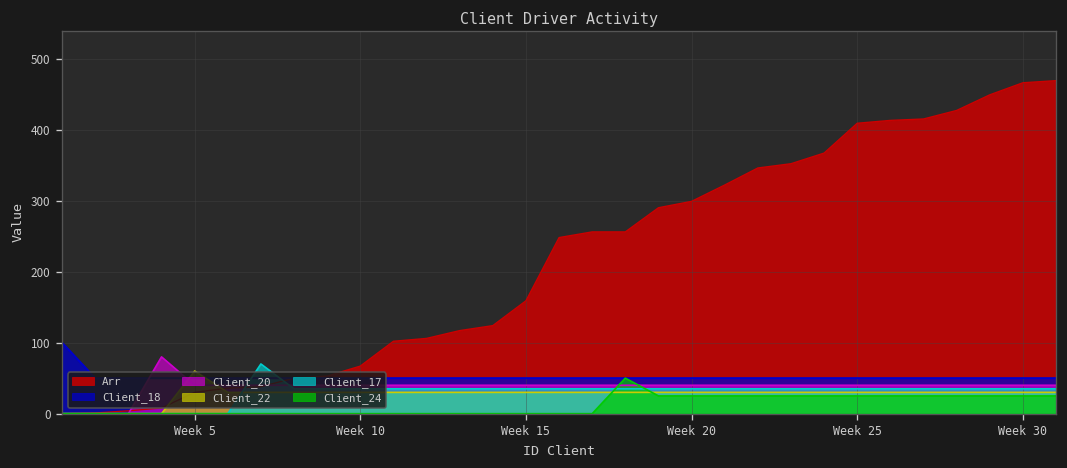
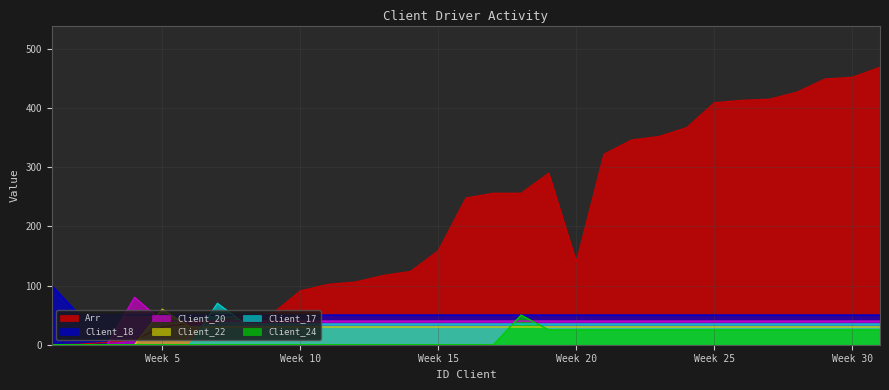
  {
    "Arr": {
-     "Week 10": 70,
+     "Week 10": 90,
      "Week 15": 160,
-     "Week 20": 300,
+     "Week 20": 140,
      "Week 25": 410,
-     "Week 30": 470
+     "Week 30": 450
    },
    "Client_18": {
      "Week 15": 50,
      "Week 20": 50,
      "Week 25": 50,
      "Week 30": 50
    },
    "Client_20": {
      "Week 15": 40,
      "Week 20": 40,
      "Week 25": 40,
      "Week 30": 40
    },
    "Client_22": {
      "Week 5": 60,
      "Week 15": 30,
      "Week 20": 30,
      "Week 25": 30,
      "Week 30": 30
    },
    "Client_17": {
      "Week 15": 40,
      "Week 20": 40,
      "Week 25": 40,
      "Week 30": 40
    },
    "Client_24": {
      "Week 10": 0,
      "Week 15": 0,
      "Week 20": 30,
      "Week 25": 30,
      "Week 30": 30
    }
  }
